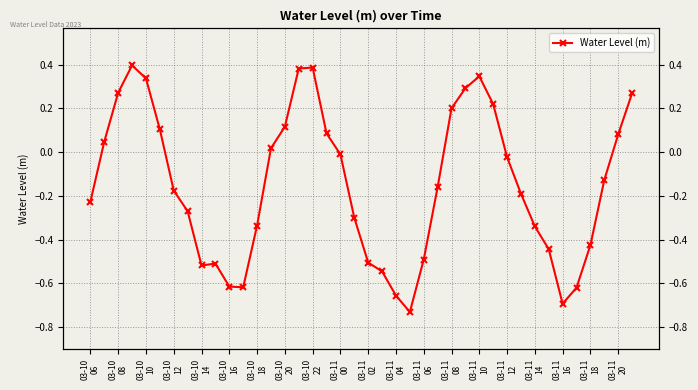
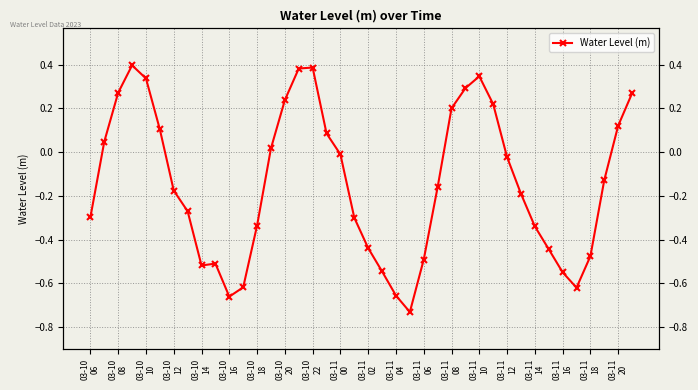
  {
-   "03-10 06": -0.23,
+   "03-10 06": -0.30,
    "03-10 08": 0.27,
    "03-10 10": 0.34,
    "03-10 12": -0.18,
    "03-10 14": -0.52,
-   "03-10 16": -0.61,
+   "03-10 16": -0.66,
    "03-10 18": -0.34,
-   "03-10 20": 0.12,
+   "03-10 20": 0.24,
    "03-10 22": 0.39,
    "03-11 00": -0.01,
-   "03-11 02": -0.51,
+   "03-11 02": -0.44,
    "03-11 04": -0.66,
    "03-11 06": -0.49,
    "03-11 08": 0.20,
    "03-11 10": 0.35,
    "03-11 12": -0.02,
    "03-11 14": -0.34,
-   "03-11 16": -0.69,
-   "03-11 18": -0.43,
-   "03-11 20": 0.08
+   "03-11 16": -0.55,
+   "03-11 18": -0.48,
+   "03-11 20": 0.12
  }
